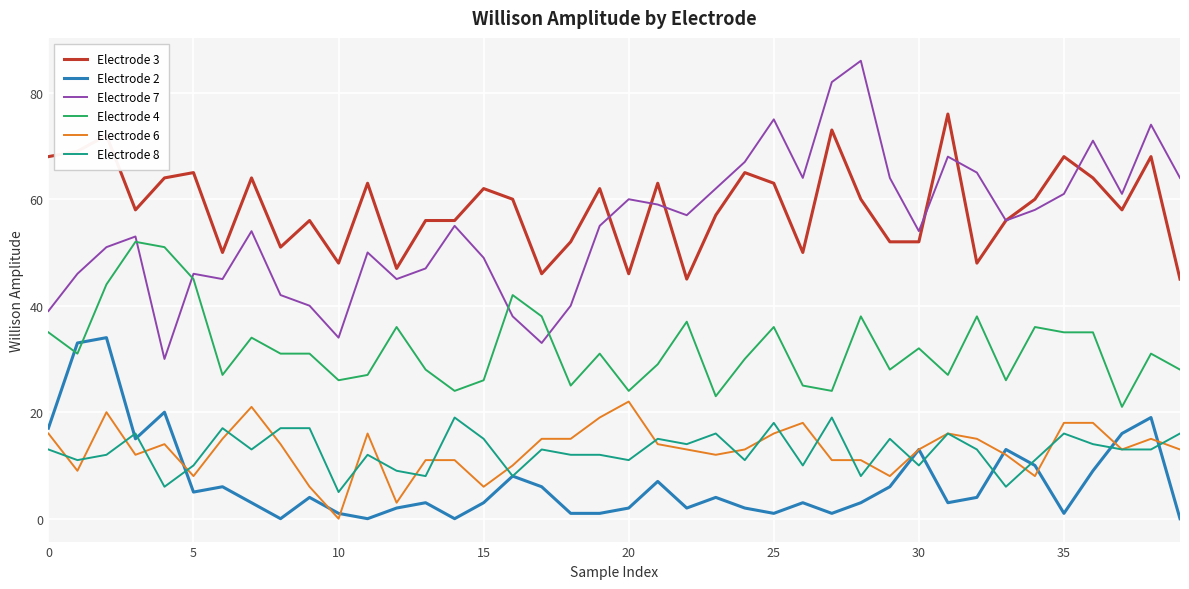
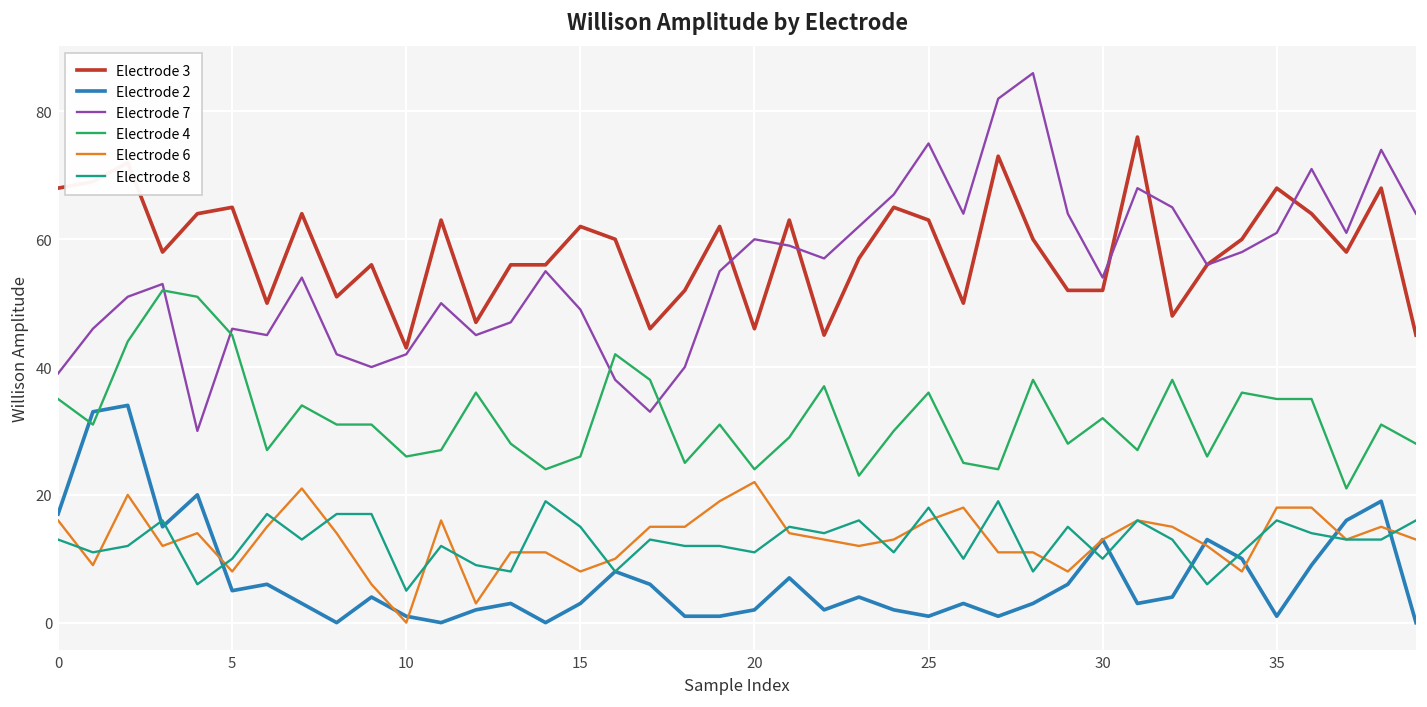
  {
    "Electrode 3": {
      "0": 68,
      "5": 65,
-     "10": 48,
+     "10": 43,
      "15": 62,
      "20": 46,
      "25": 63,
      "30": 52,
      "35": 68
    },
    "Electrode 2": {
      "0": 17,
      "5": 5,
      "10": 1,
      "15": 3,
      "20": 2,
      "25": 1,
      "35": 1
    },
    "Electrode 7": {
      "0": 39,
      "5": 46,
-     "10": 34,
+     "10": 42,
      "15": 49,
      "20": 60,
      "25": 75,
      "30": 54,
      "35": 61
    },
    "Electrode 6": {
      "0": 16,
      "5": 8,
      "10": 0,
-     "15": 6,
+     "15": 8,
      "20": 22,
      "25": 16,
      "35": 18
    }
  }
